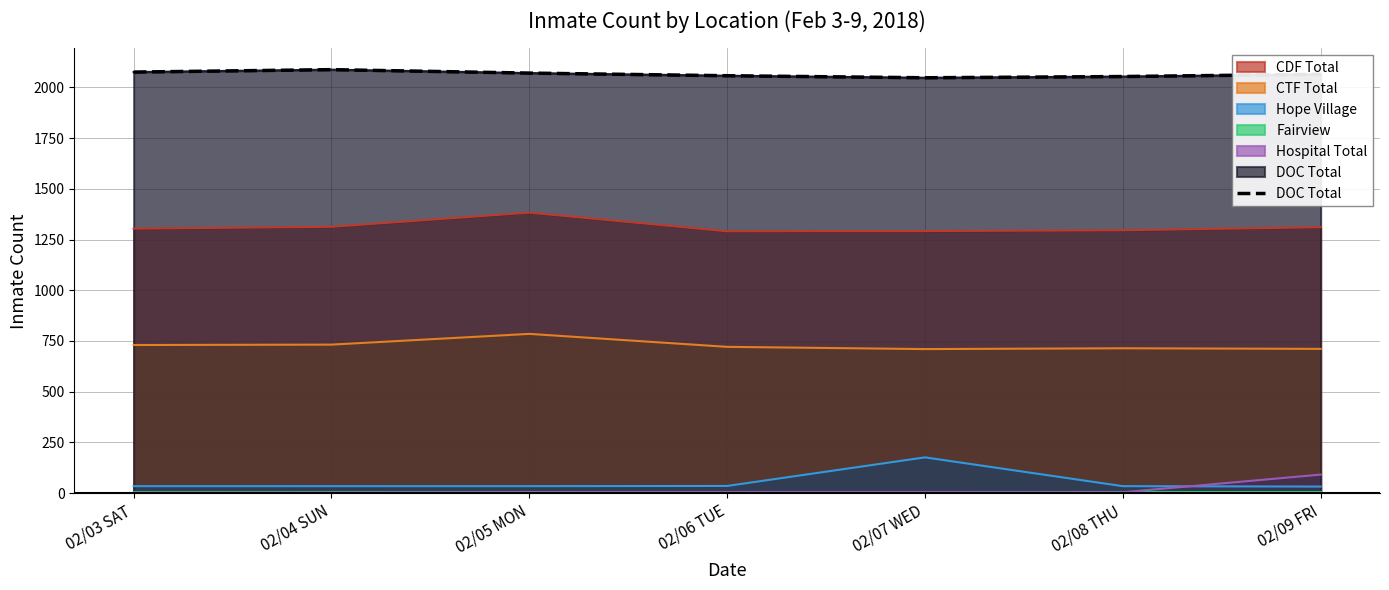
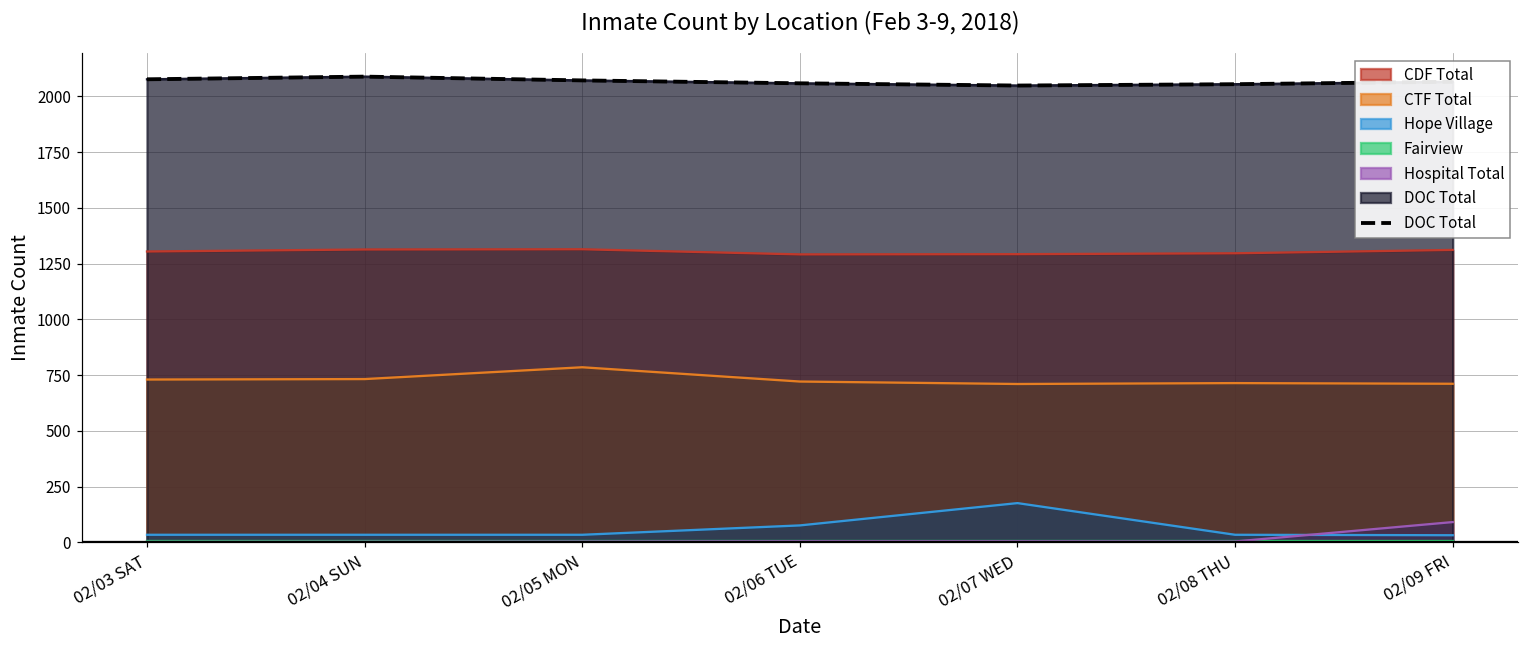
  {
    "CDF Total": {
      "02/03 SAT": 1300,
      "02/04 SUN": 1310,
-     "02/05 MON": 1380,
+     "02/05 MON": 1310,
      "02/06 TUE": 1290,
      "02/07 WED": 1290,
      "02/08 THU": 1300,
      "02/09 FRI": 1310
    },
    "CTF Total": {
      "02/03 SAT": 730,
      "02/04 SUN": 730,
      "02/05 MON": 790,
      "02/06 TUE": 720,
      "02/07 WED": 710,
      "02/08 THU": 710,
      "02/09 FRI": 710
    },
    "Hope Village": {
      "02/03 SAT": 30,
      "02/04 SUN": 30,
      "02/05 MON": 30,
-     "02/06 TUE": 40,
+     "02/06 TUE": 80,
      "02/07 WED": 180,
      "02/08 THU": 30,
      "02/09 FRI": 30
    },
    "Fairview": {
      "02/09 FRI": 10
    },
    "Hospital Total": {
      "02/09 FRI": 90
    }
  }
